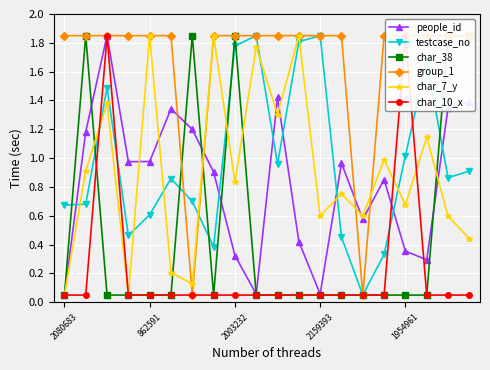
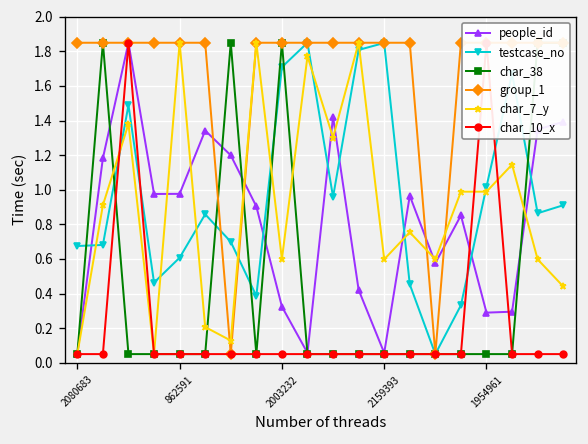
  {
    "people_id": {
      "862591": 0.98,
      "2003232": 0.32,
-     "1954961": 0.35
+     "1954961": 0.29
    },
    "testcase_no": {
      "2080683": 0.67,
      "862591": 0.61,
-     "2003232": 1.78,
+     "2003232": 1.71,
      "1954961": 1.02
    },
    "char_38": {
      "1954961": 0.05
    },
    "group_1": {
      "2080683": 1.85
    },
    "char_7_y": {
-     "2003232": 0.83,
+     "2003232": 0.60,
      "2159393": 0.60,
-     "1954961": 0.68
+     "1954961": 0.99
    },
    "char_10_x": {
      "2003232": 0.05
    }
  }
